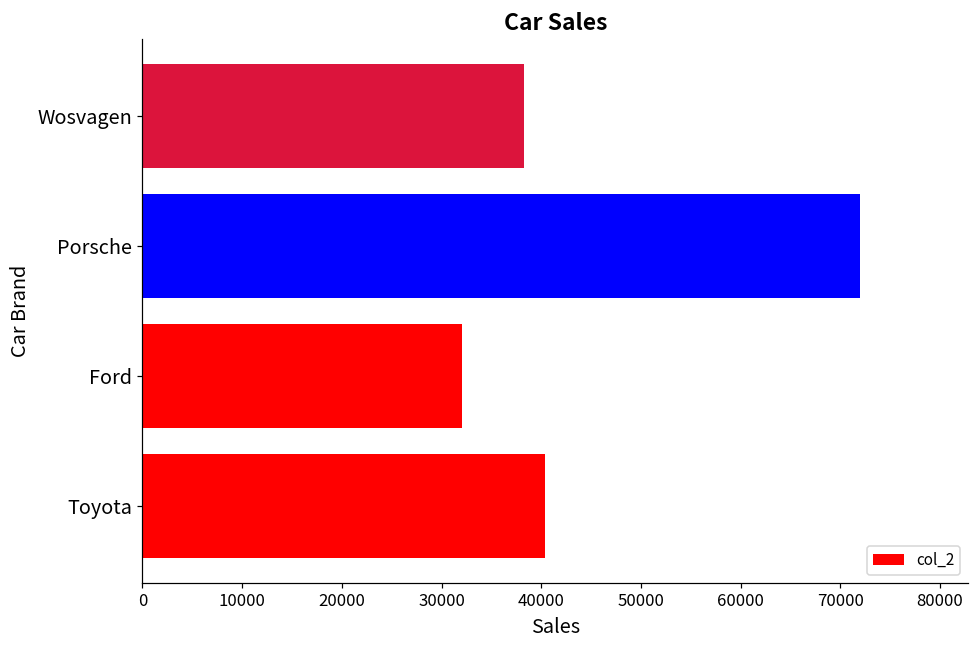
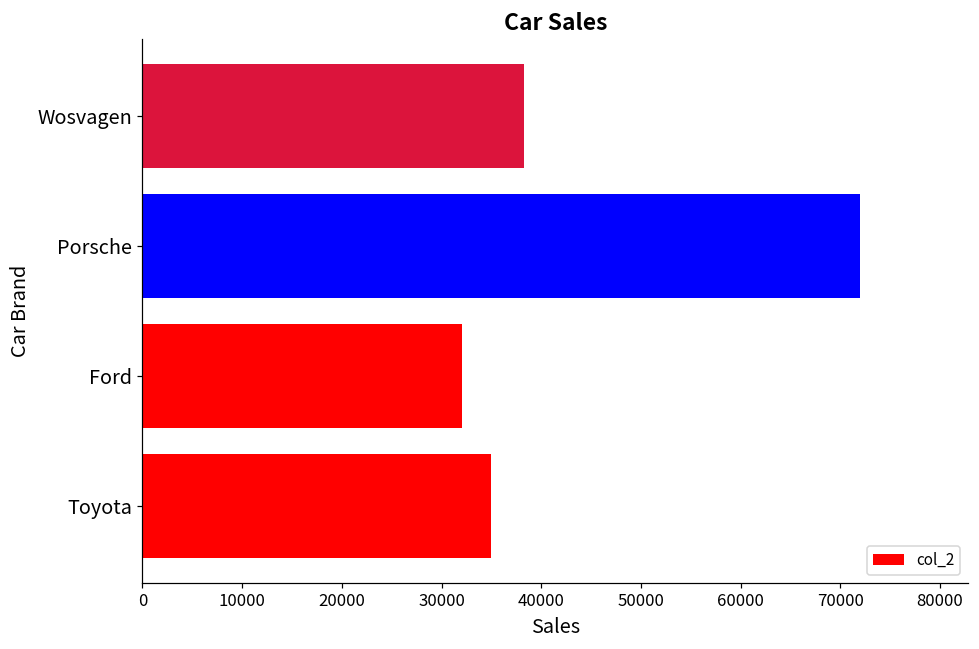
  {
    "Wosvagen": 38000,
    "Porsche": 72000,
    "Ford": 32000,
-   "Toyota": 40000
+   "Toyota": 35000
  }
